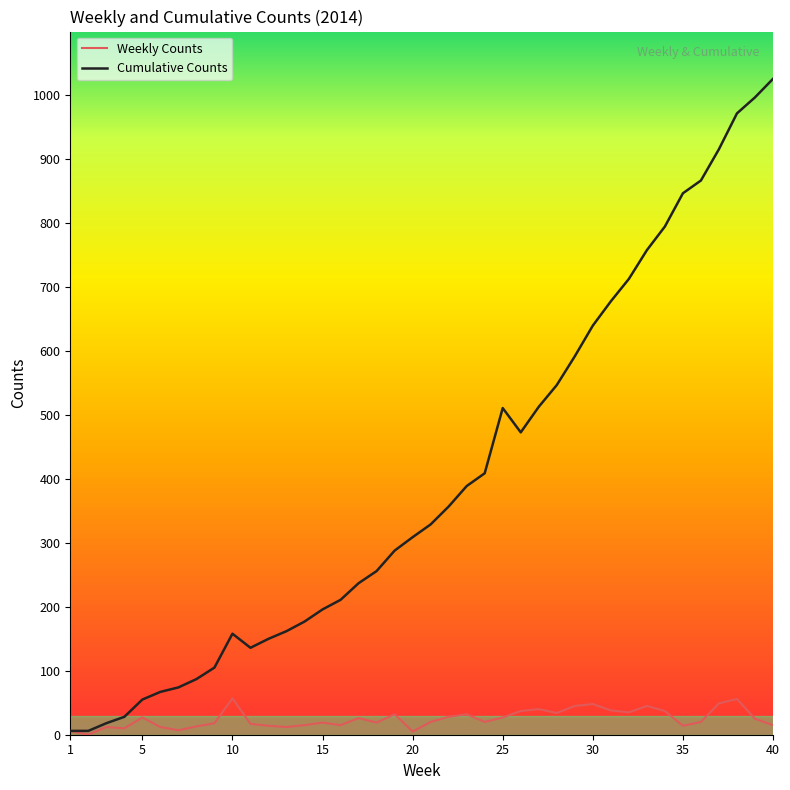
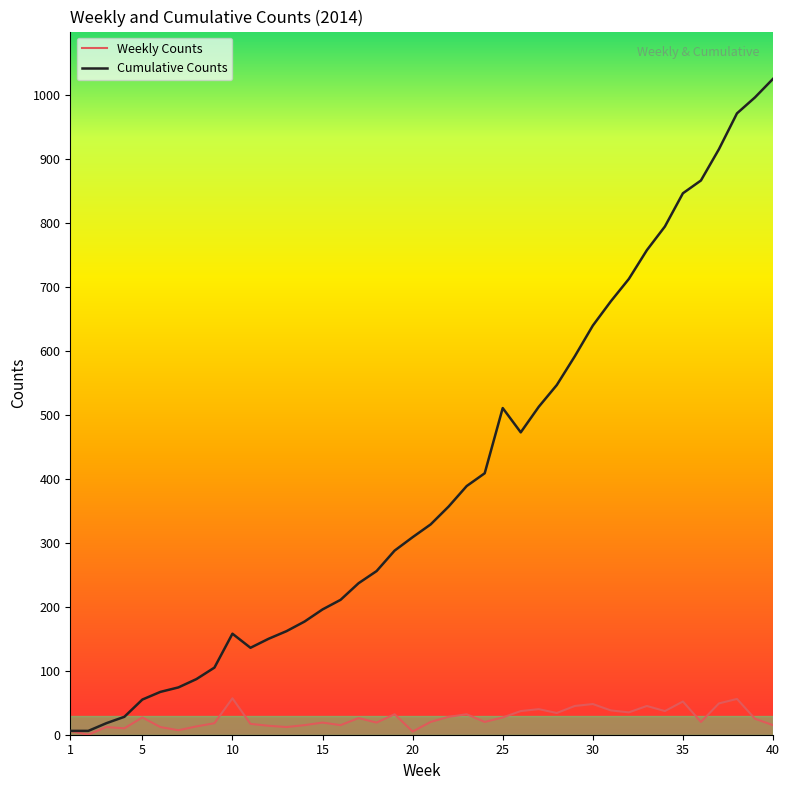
  {
    "Weekly Counts": {
      "5": 30,
      "10": 60,
      "15": 20,
      "20": 10,
      "25": 30,
      "30": 50,
-     "35": 10,
+     "35": 50,
      "40": 20
    },
    "Cumulative Counts": {
      "5": 60,
      "10": 160,
      "15": 200,
      "20": 310,
      "25": 510,
      "30": 640,
      "35": 850,
      "40": 1030
    }
  }
